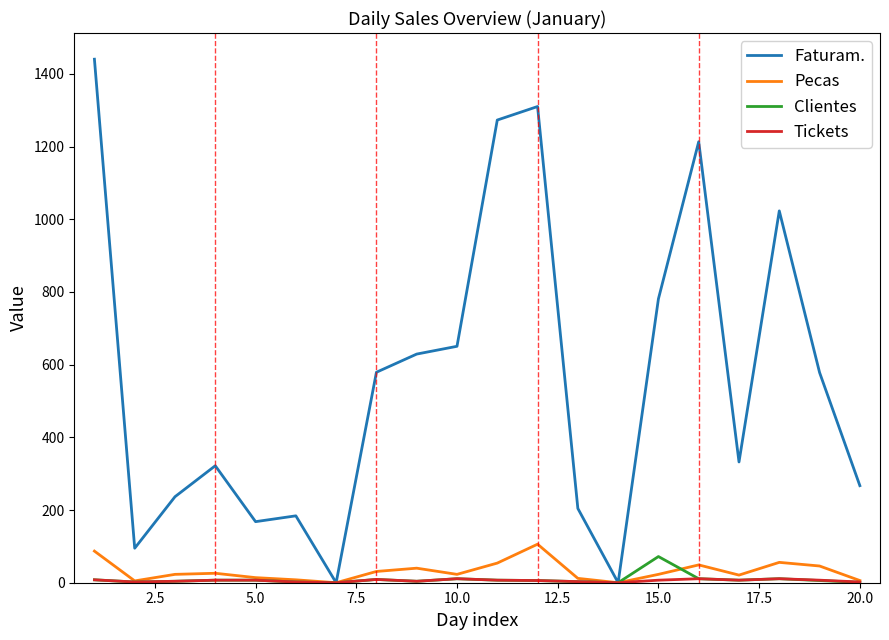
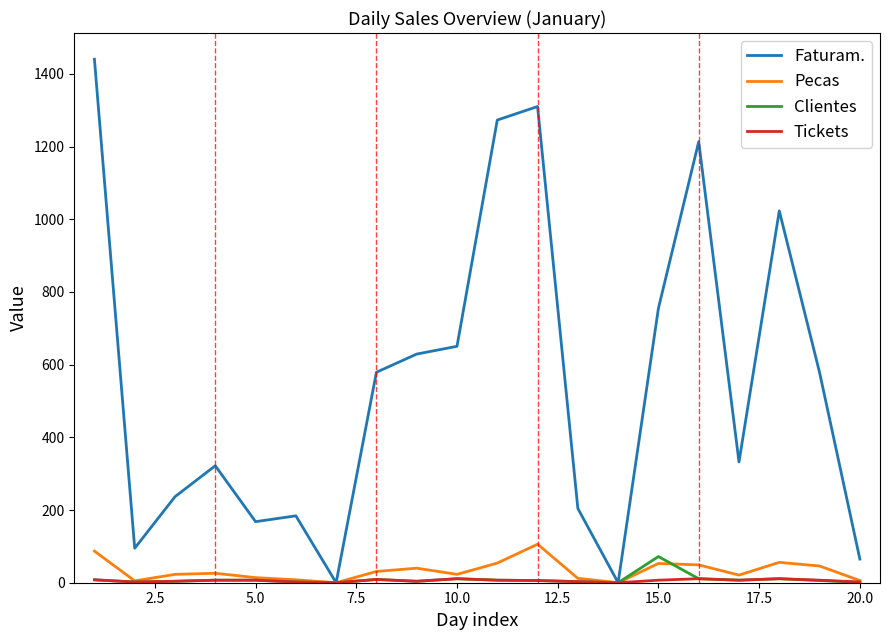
  {
    "Faturam.": {
      "5.0": 170,
      "10.0": 650,
-     "15.0": 780,
-     "20.0": 270
+     "15.0": 760,
+     "20.0": 70
    },
    "Pecas": {
      "5.0": 10,
      "10.0": 20,
-     "15.0": 20
+     "15.0": 50
    },
    "Clientes": {
      "15.0": 70
    },
    "Tickets": {
      "15.0": 10
    }
  }
